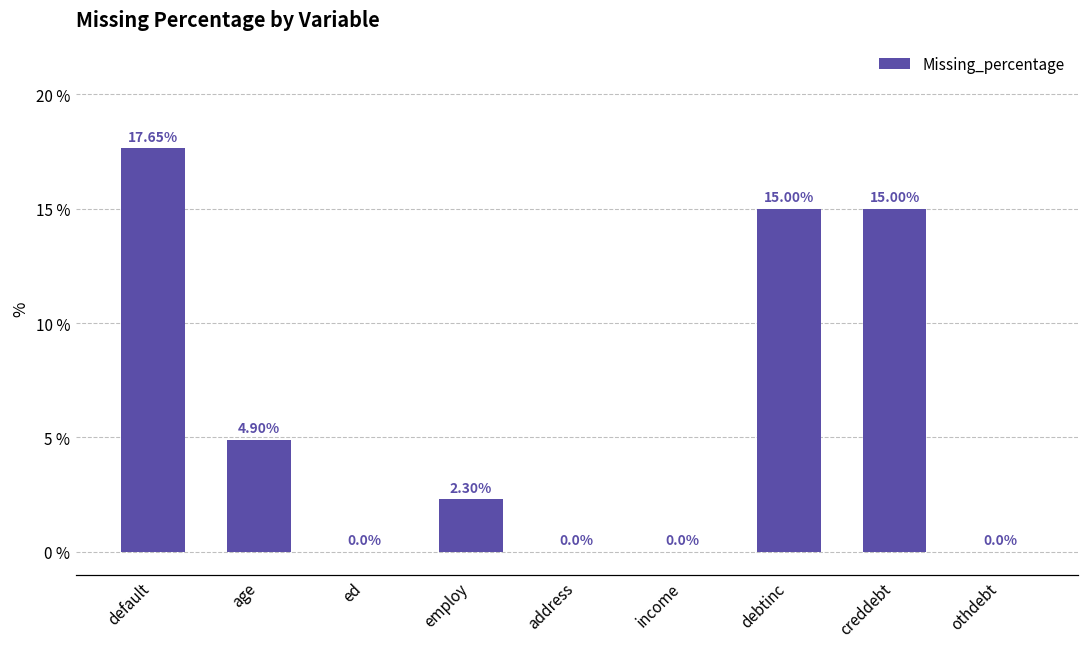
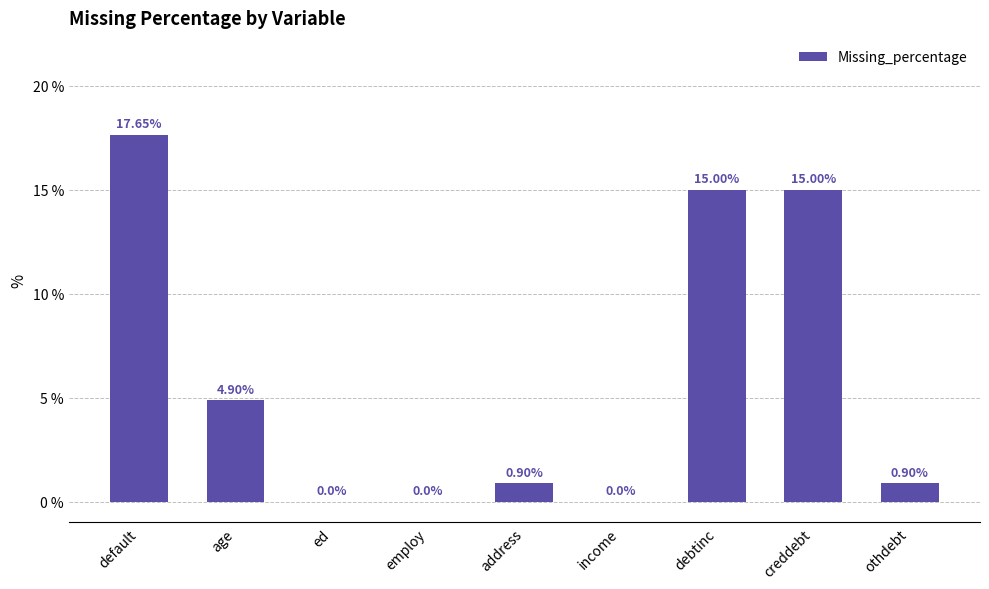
  {
    "default": "17.65%",
    "age": "4.90%",
    "ed": "0.0%",
-   "employ": "2.30%",
-   "address": "0.0%",
+   "employ": "0.0%",
+   "address": "0.90%",
    "income": "0.0%",
    "debtinc": "15.00%",
    "creddebt": "15.00%",
-   "othdebt": "0.0%"
+   "othdebt": "0.90%"
  }
